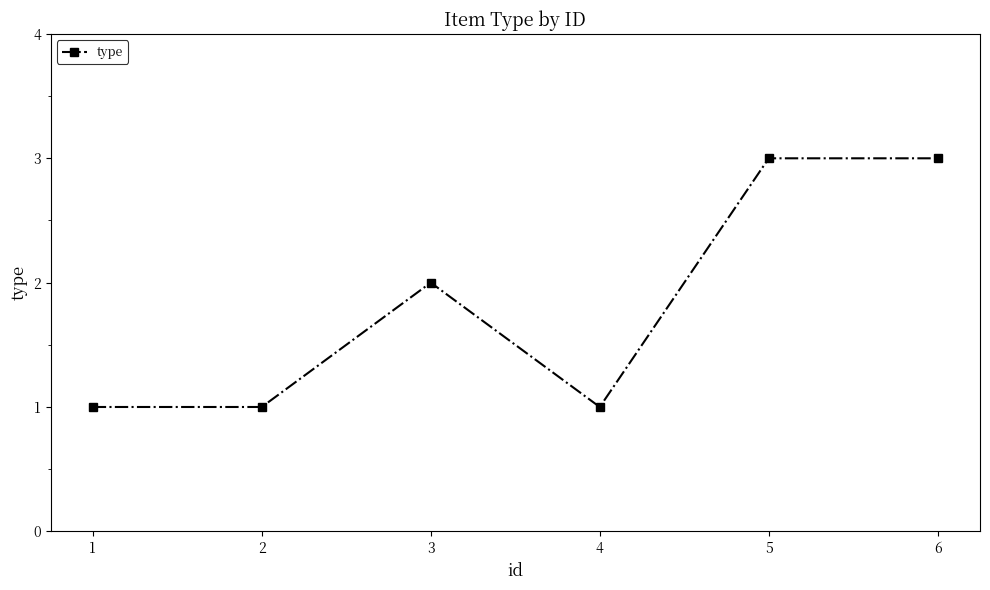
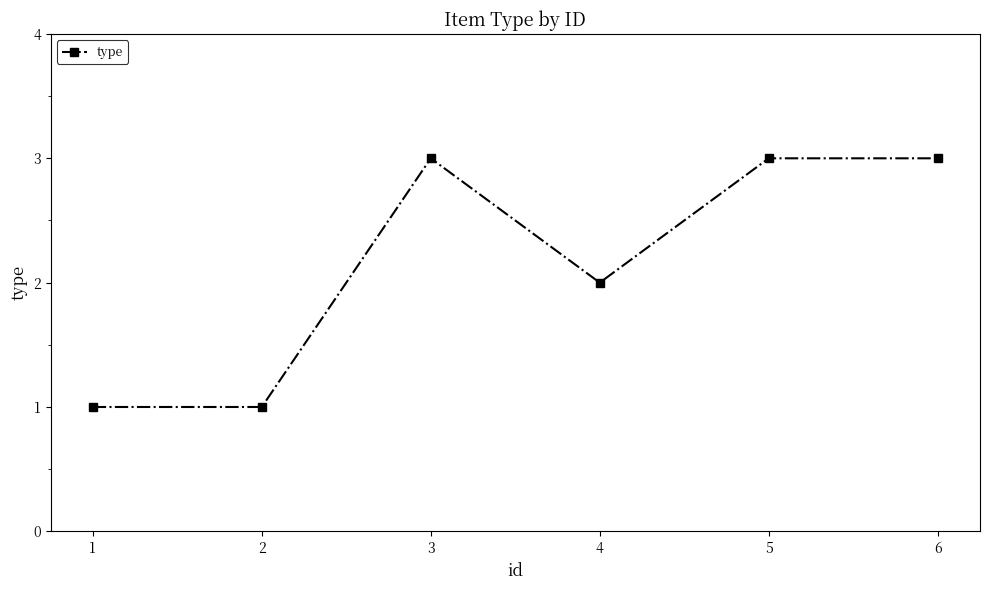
  {
    "1": 1,
    "2": 1,
-   "3": 2,
-   "4": 1,
+   "3": 3,
+   "4": 2,
    "5": 3,
    "6": 3
  }
